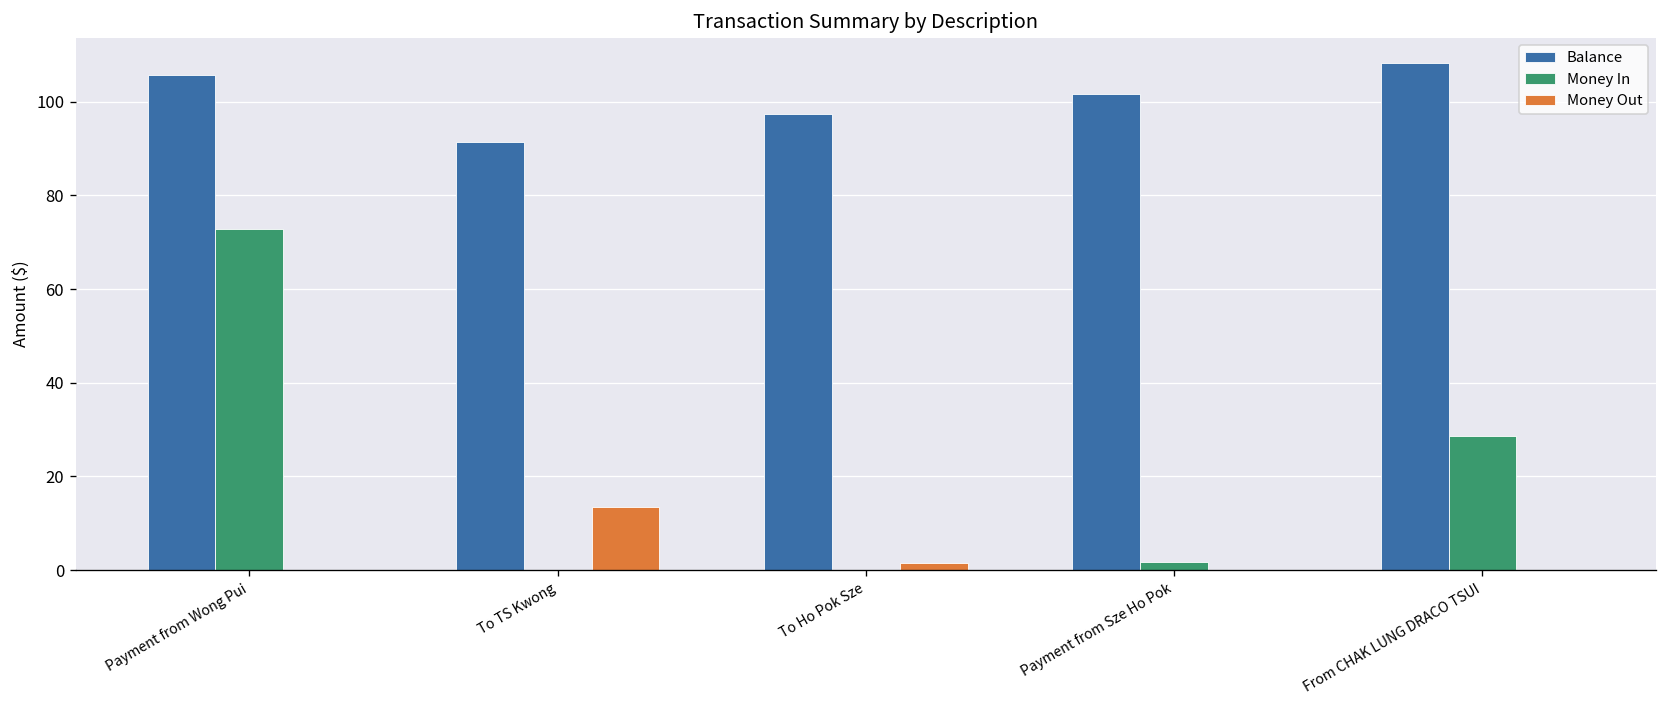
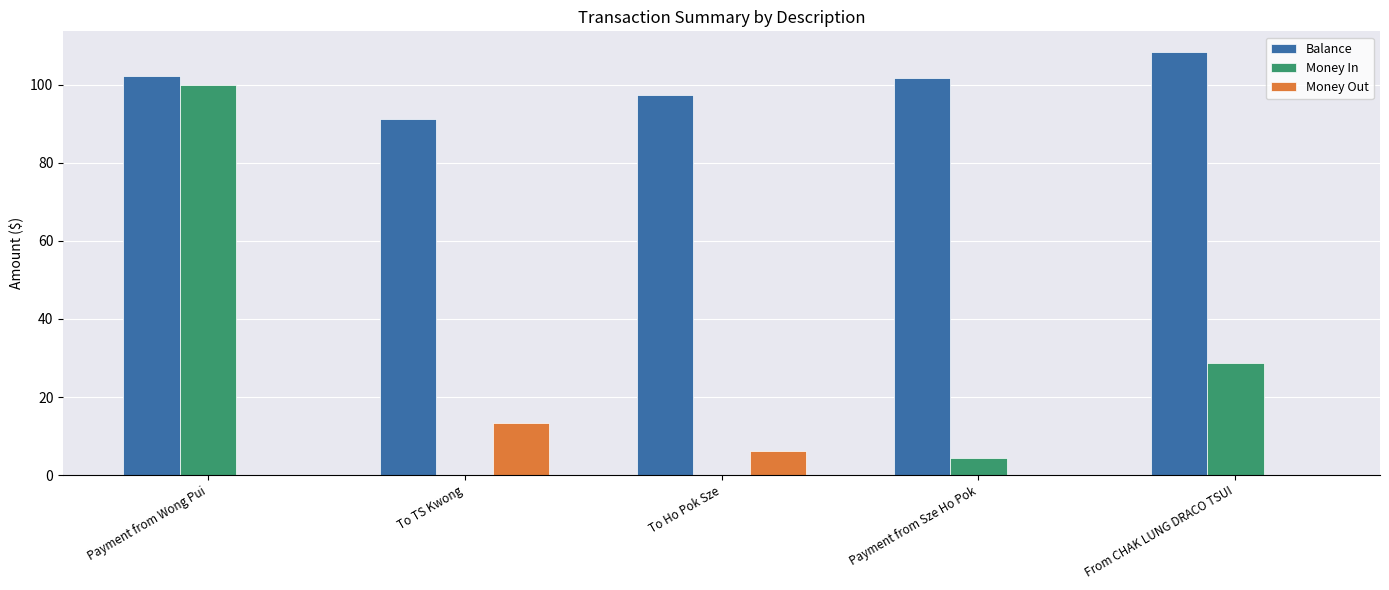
  {
    "Balance": {
-     "Payment from Wong Pui": 106,
+     "Payment from Wong Pui": 102,
      "To TS Kwong": 91,
      "To Ho Pok Sze": 97,
      "Payment from Sze Ho Pok": 102,
      "From CHAK LUNG DRACO TSUI": 108
    },
    "Money In": {
-     "Payment from Wong Pui": 73,
+     "Payment from Wong Pui": 100,
      "To TS Kwong": 0,
      "To Ho Pok Sze": 0,
-     "Payment from Sze Ho Pok": 2,
+     "Payment from Sze Ho Pok": 5,
      "From CHAK LUNG DRACO TSUI": 29
    },
    "Money Out": {
      "Payment from Wong Pui": 0,
      "To TS Kwong": 13,
-     "To Ho Pok Sze": 2,
+     "To Ho Pok Sze": 6,
      "Payment from Sze Ho Pok": 0,
      "From CHAK LUNG DRACO TSUI": 0
    }
  }
